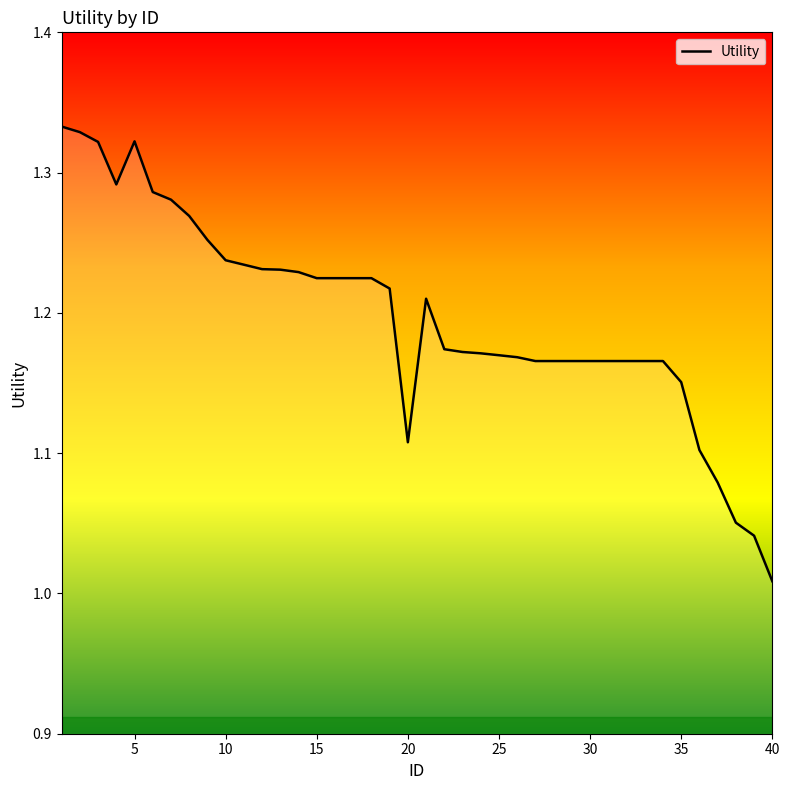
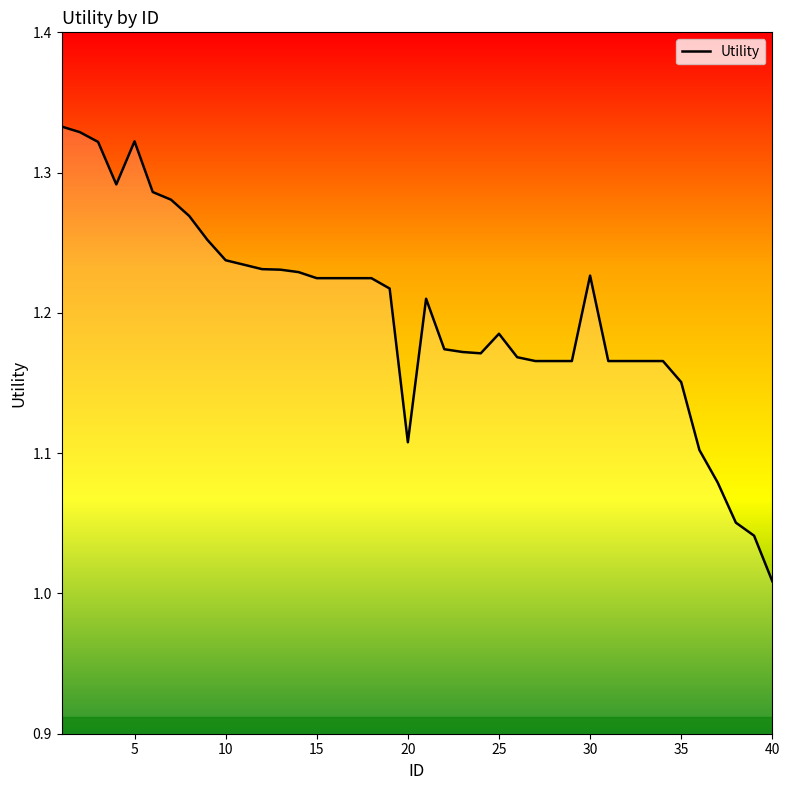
  {
    "5": 1.322,
    "10": 1.238,
    "15": 1.225,
    "20": 1.108,
-   "25": 1.170,
-   "30": 1.166,
+   "25": 1.185,
+   "30": 1.227,
    "35": 1.151,
    "40": 1.009
  }
